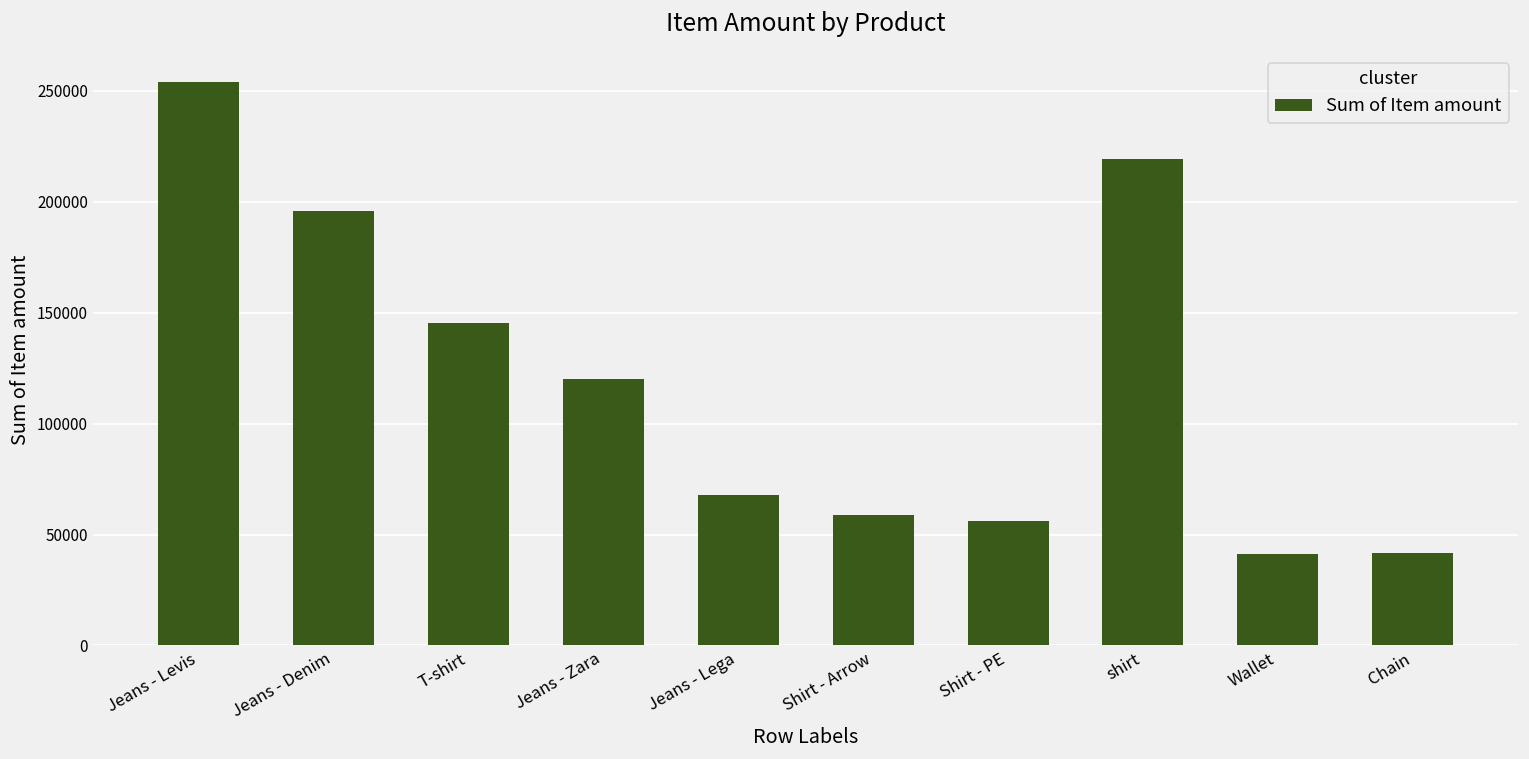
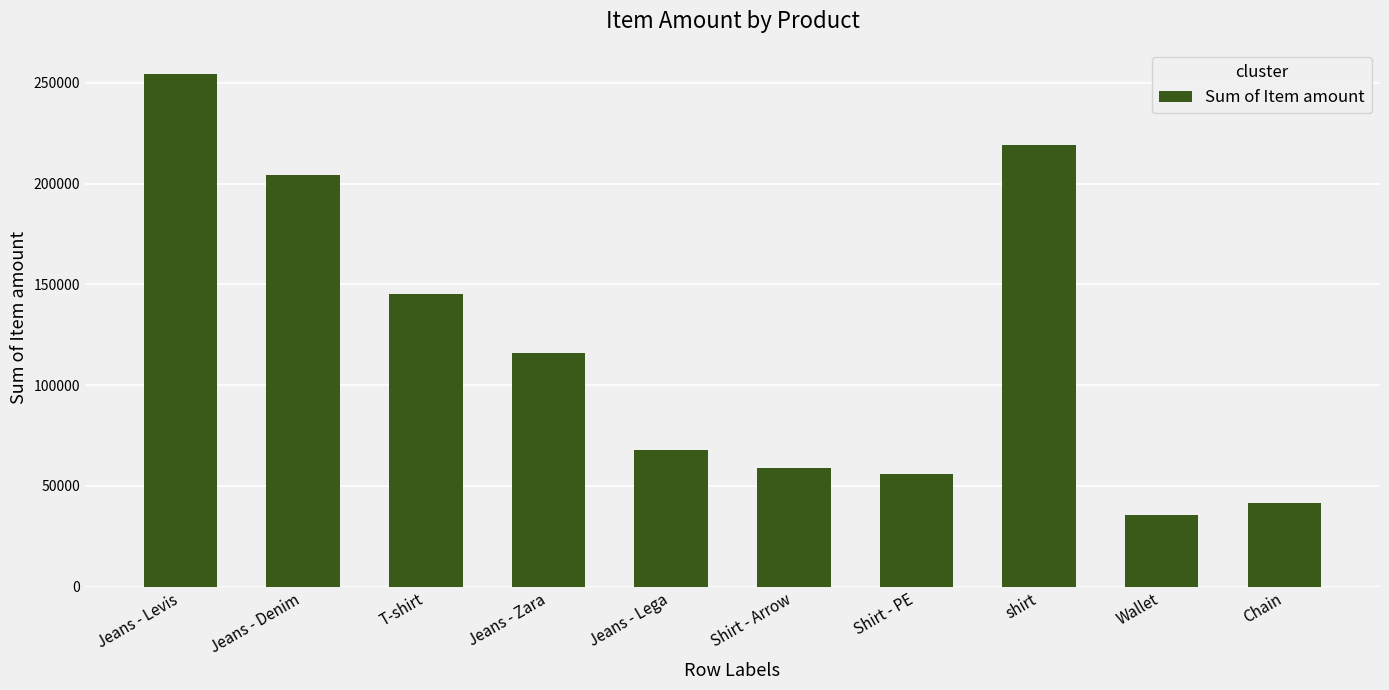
  {
    "Jeans - Levis": 254000,
-   "Jeans - Denim": 196000,
+   "Jeans - Denim": 204000,
    "T-shirt": 145000,
-   "Jeans - Zara": 120000,
+   "Jeans - Zara": 116000,
    "Jeans - Lega": 68000,
    "Shirt - Arrow": 59000,
    "Shirt - PE": 56000,
    "shirt": 219000,
-   "Wallet": 41000,
+   "Wallet": 36000,
    "Chain": 42000
  }
